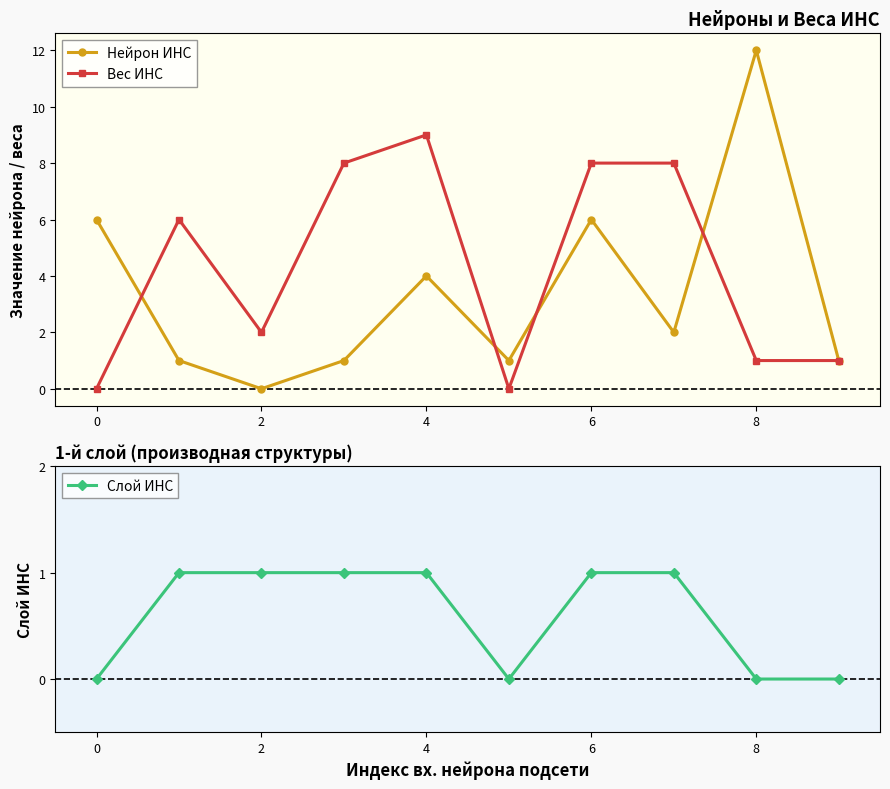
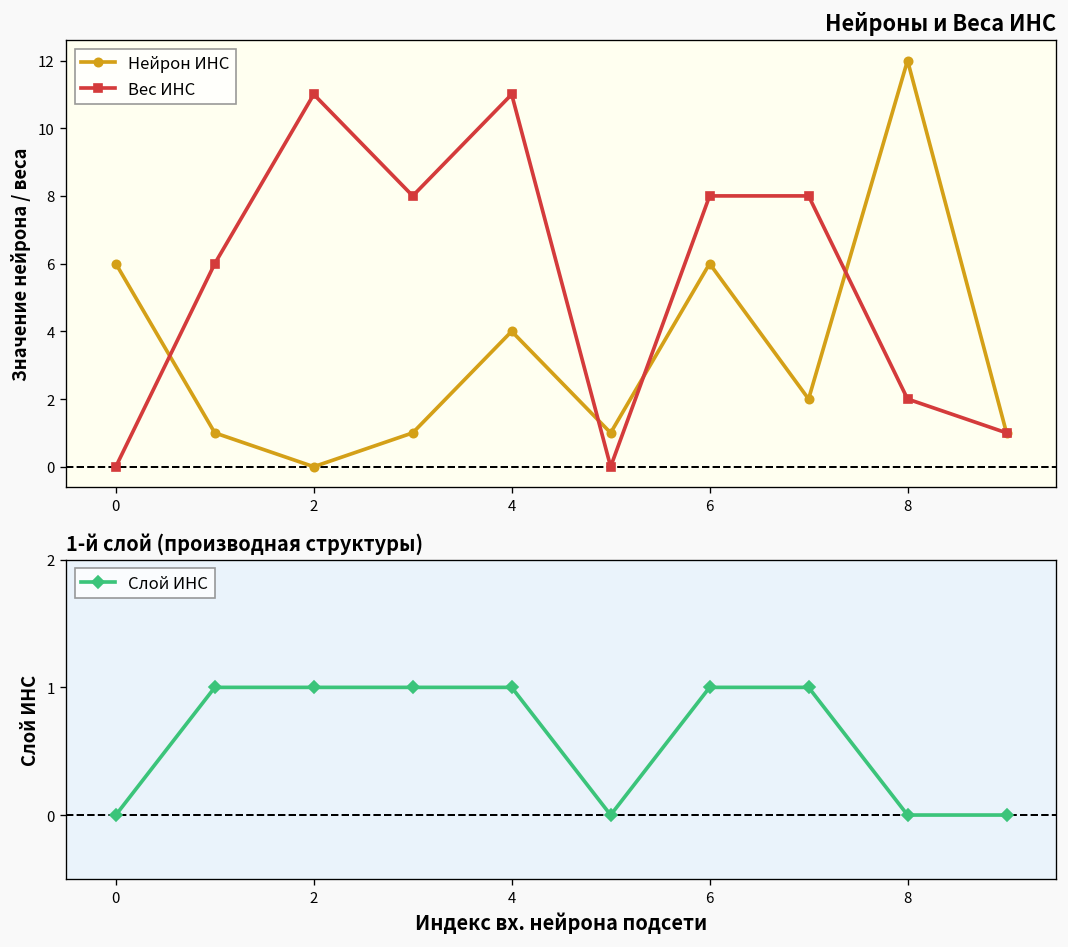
  {
    "Нейроны и Веса ИНС": {
      "Нейрон ИНС": {
        "0": 6,
        "2": 0,
        "4": 4,
        "6": 6,
        "8": 12
      },
      "Вес ИНС": {
        "0": 0,
-       "2": 2,
-       "4": 9,
+       "2": 11,
+       "4": 11,
        "6": 8,
-       "8": 1
+       "8": 2
      }
    },
    "1-й слой (производная структуры)": {
      "0": 0.00,
      "2": 1.00,
      "4": 1.00,
      "6": 1.00,
      "8": 0.00
    }
  }
